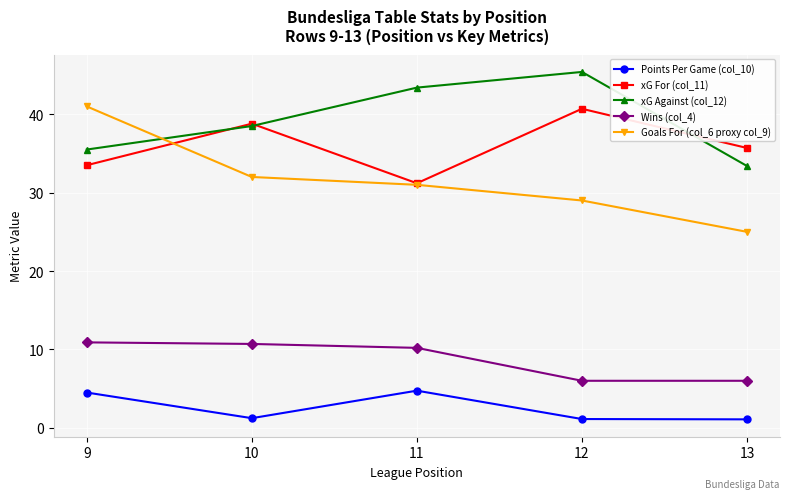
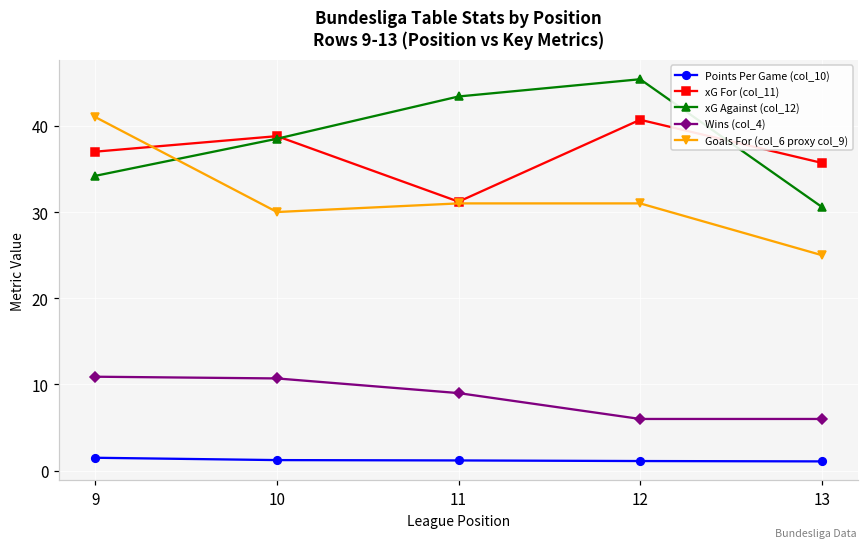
  {
    "Points Per Game (col_10)": {
-     "9": 5,
+     "9": 2,
      "10": 1,
-     "11": 5,
+     "11": 1,
      "12": 1,
      "13": 1
    },
    "xG For (col_11)": {
-     "9": 34,
+     "9": 37,
      "12": 41,
      "13": 36
    },
    "xG Against (col_12)": {
-     "9": 36,
+     "9": 34,
      "11": 43,
      "12": 45,
-     "13": 33
+     "13": 31
    },
    "Wins (col_4)": {
      "9": 11,
      "10": 11,
-     "11": 10,
+     "11": 9,
      "12": 6,
      "13": 6
    },
    "Goals For (col_6 proxy col_9)": {
      "9": 41,
-     "10": 32,
-     "12": 29,
+     "10": 30,
+     "12": 31,
      "13": 25
    }
  }
